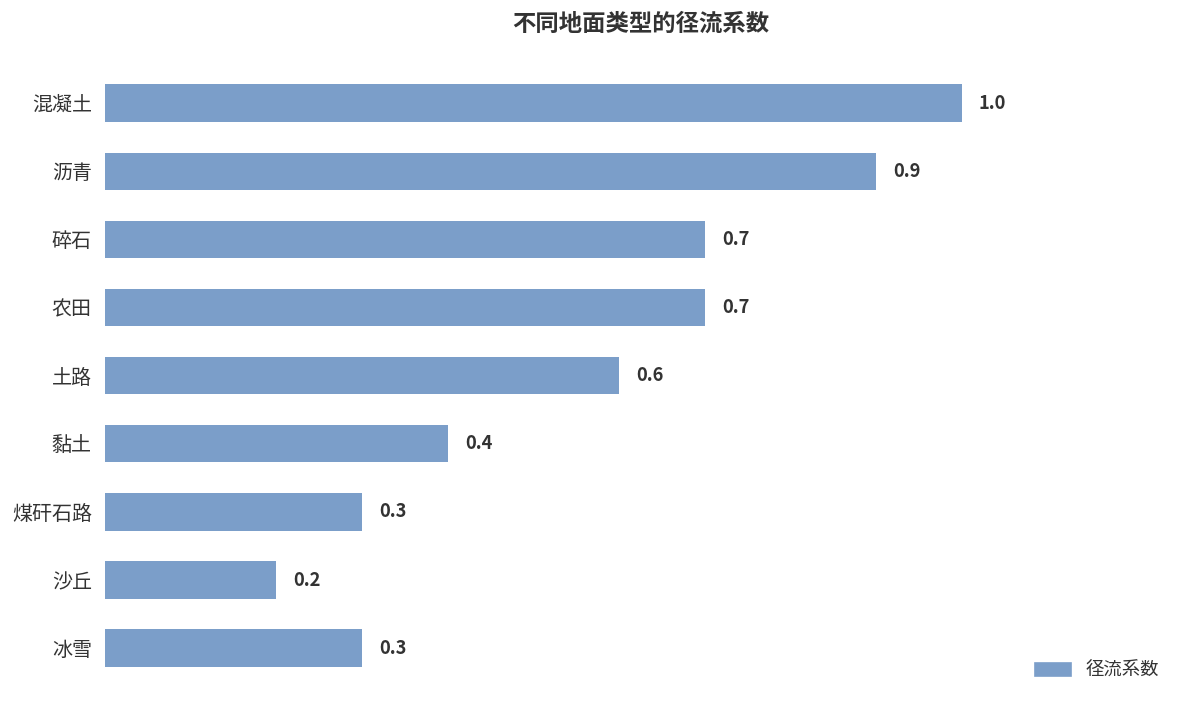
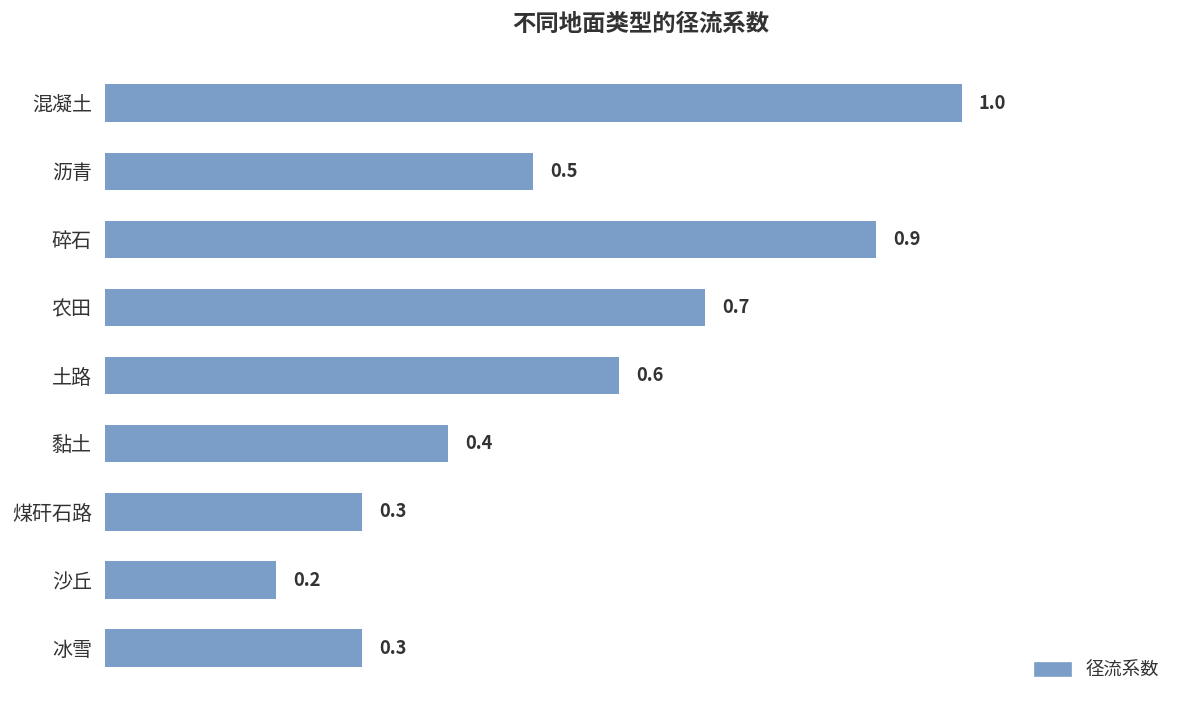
  {
    "混凝土": 1.0,
-   "沥青": 0.9,
-   "碎石": 0.7,
+   "沥青": 0.5,
+   "碎石": 0.9,
    "农田": 0.7,
    "土路": 0.6,
    "黏土": 0.4,
    "煤矸石路": 0.3,
    "沙丘": 0.2,
    "冰雪": 0.3
  }
